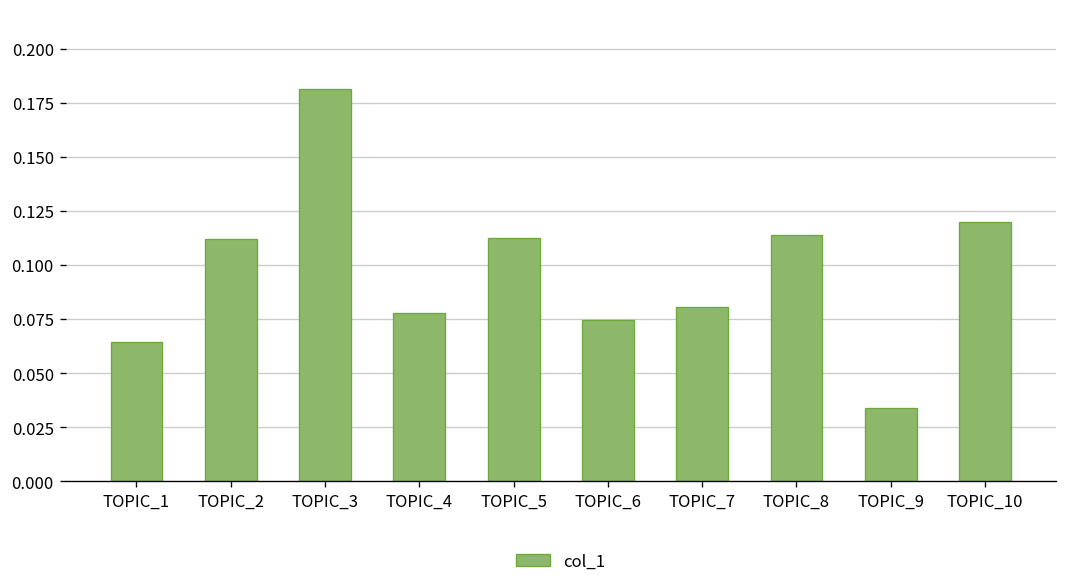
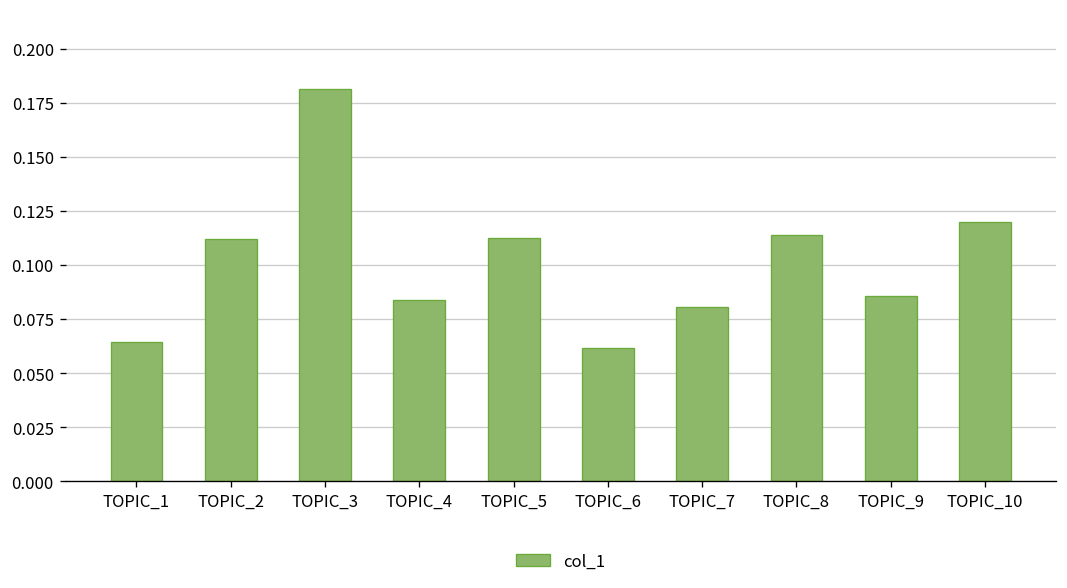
  {
    "TOPIC_1": 0.064,
    "TOPIC_2": 0.112,
    "TOPIC_3": 0.181,
-   "TOPIC_4": 0.078,
+   "TOPIC_4": 0.084,
    "TOPIC_5": 0.112,
-   "TOPIC_6": 0.074,
+   "TOPIC_6": 0.061,
    "TOPIC_7": 0.080,
    "TOPIC_8": 0.114,
-   "TOPIC_9": 0.034,
+   "TOPIC_9": 0.086,
    "TOPIC_10": 0.120
  }
